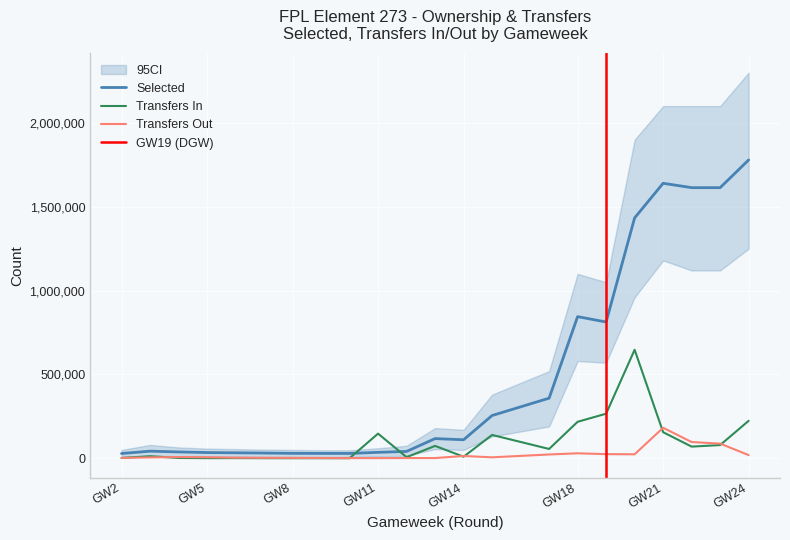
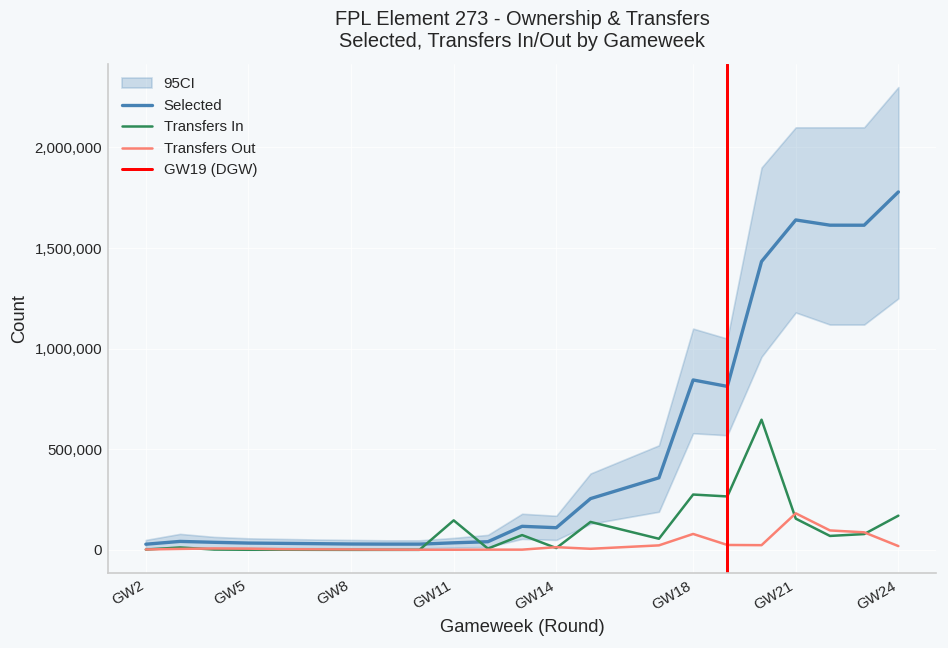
  {
    "Transfers In": {
      "GW11": "150,000",
-     "GW18": "220,000",
+     "GW18": "280,000",
      "GW21": "160,000",
-     "GW24": "220,000"
+     "GW24": "170,000"
    },
    "Transfers Out": {
      "GW11": "0",
-     "GW18": "30,000",
+     "GW18": "80,000",
      "GW21": "180,000",
      "GW24": "20,000"
    }
  }
